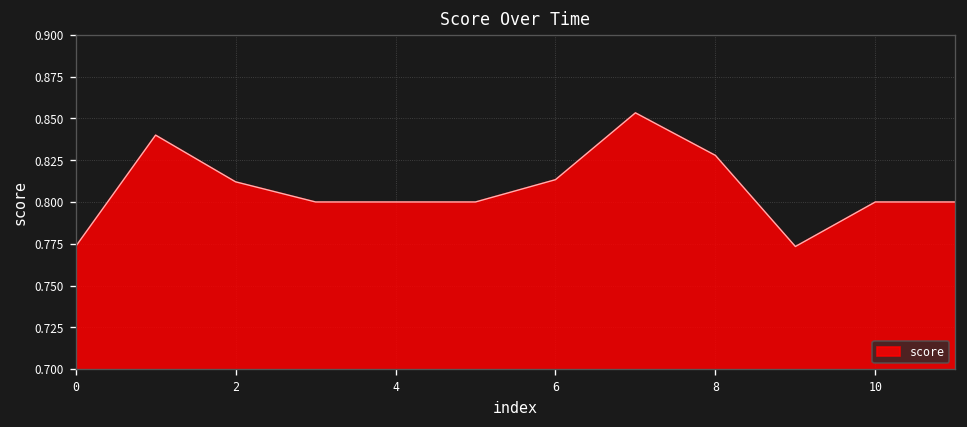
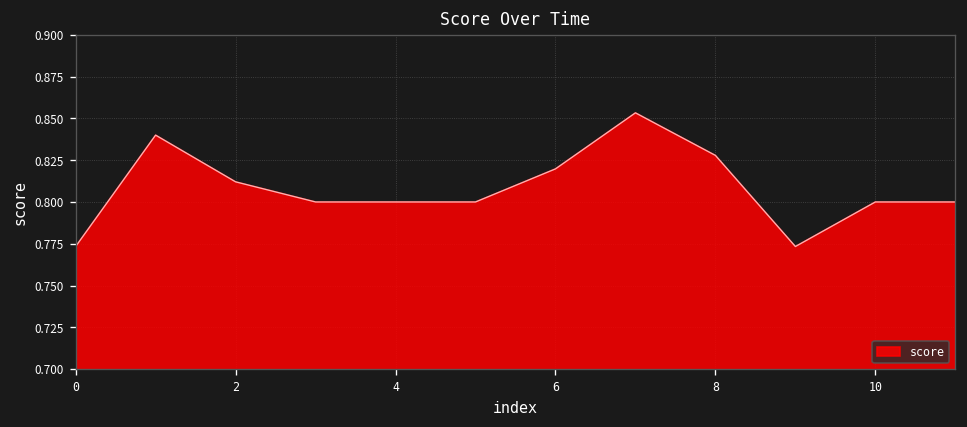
  {
    "0": 0.773,
    "2": 0.812,
    "4": 0.800,
-   "6": 0.813,
+   "6": 0.820,
    "8": 0.828,
    "10": 0.800
  }
